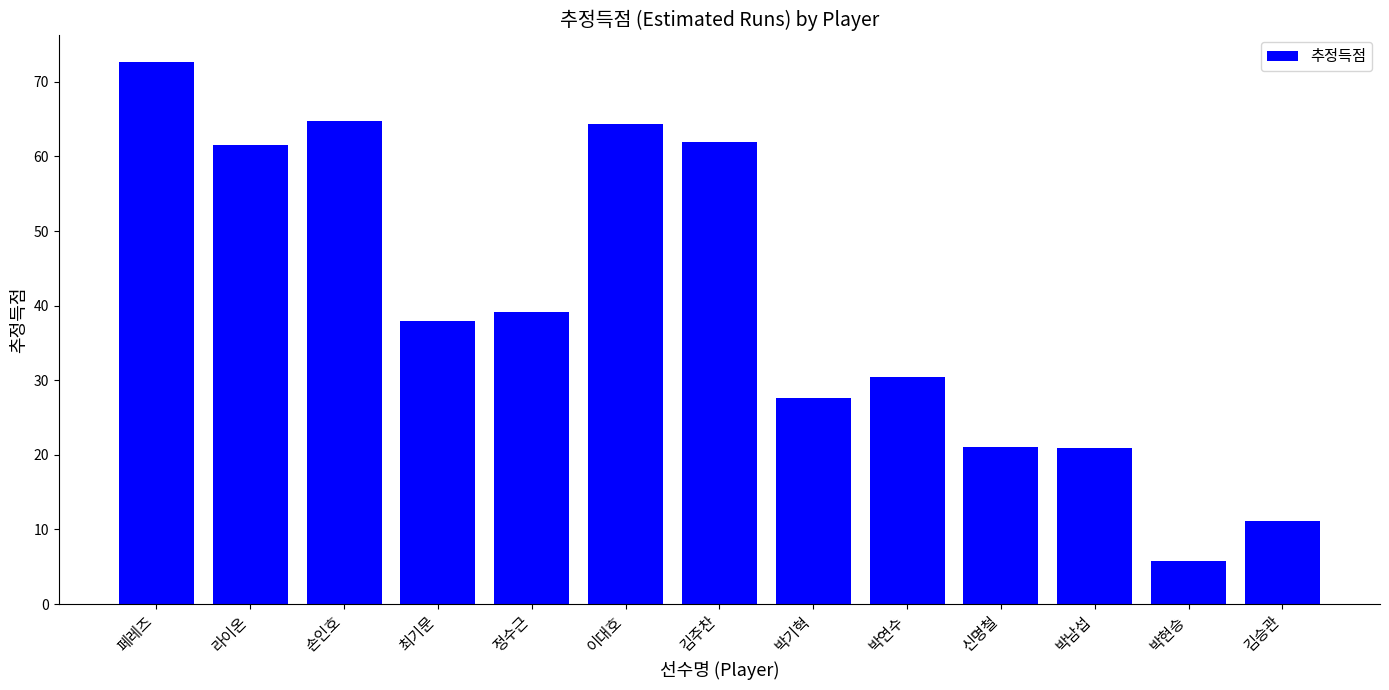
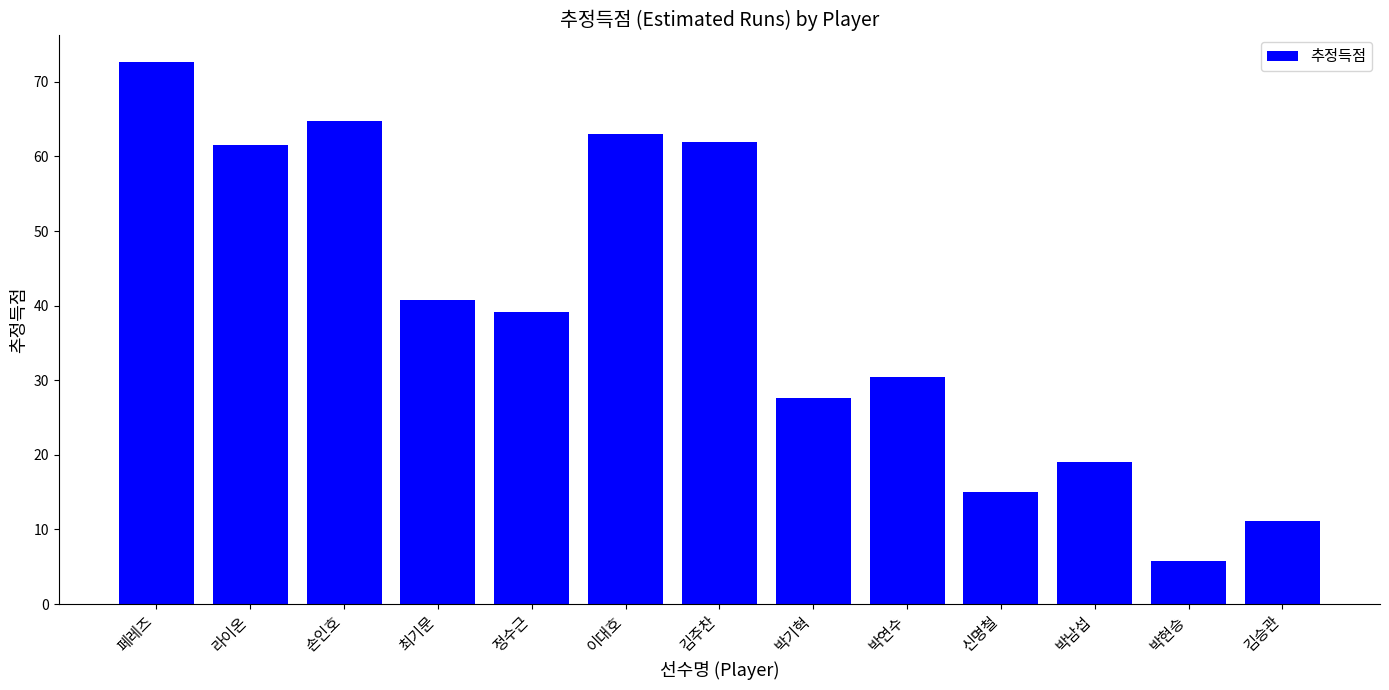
  {
    "페레즈": 73,
    "라이온": 62,
    "손인호": 65,
-   "최기문": 38,
+   "최기문": 41,
    "정수근": 39,
-   "이대호": 64,
+   "이대호": 63,
    "김주찬": 62,
    "박기혁": 28,
    "박연수": 30,
-   "신명철": 21,
-   "박남섭": 21,
+   "신명철": 15,
+   "박남섭": 19,
    "박현승": 6,
    "김승관": 11
  }
